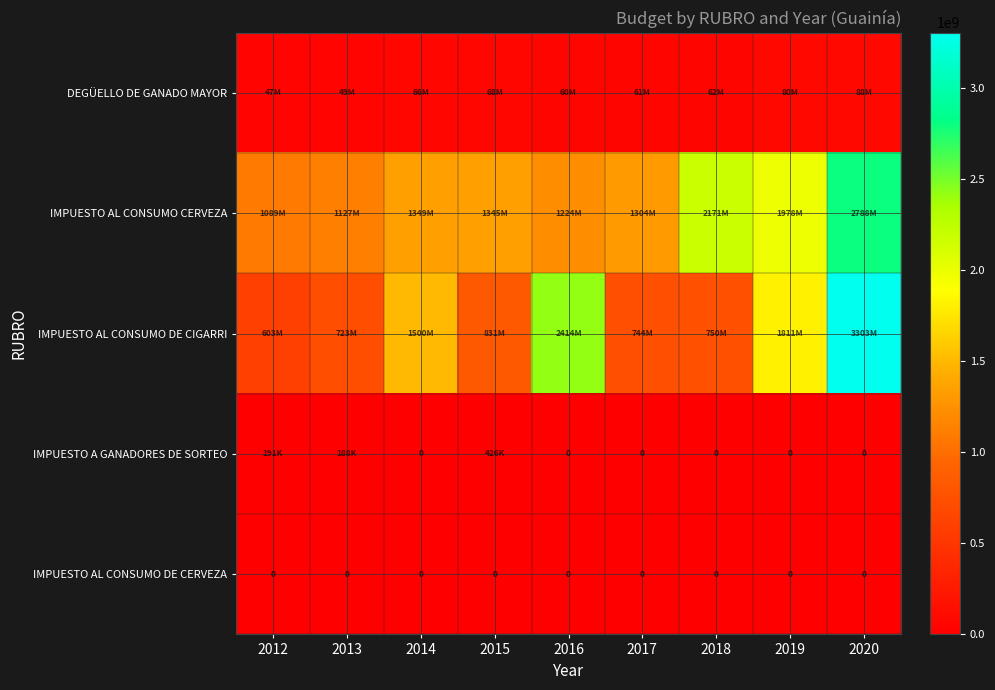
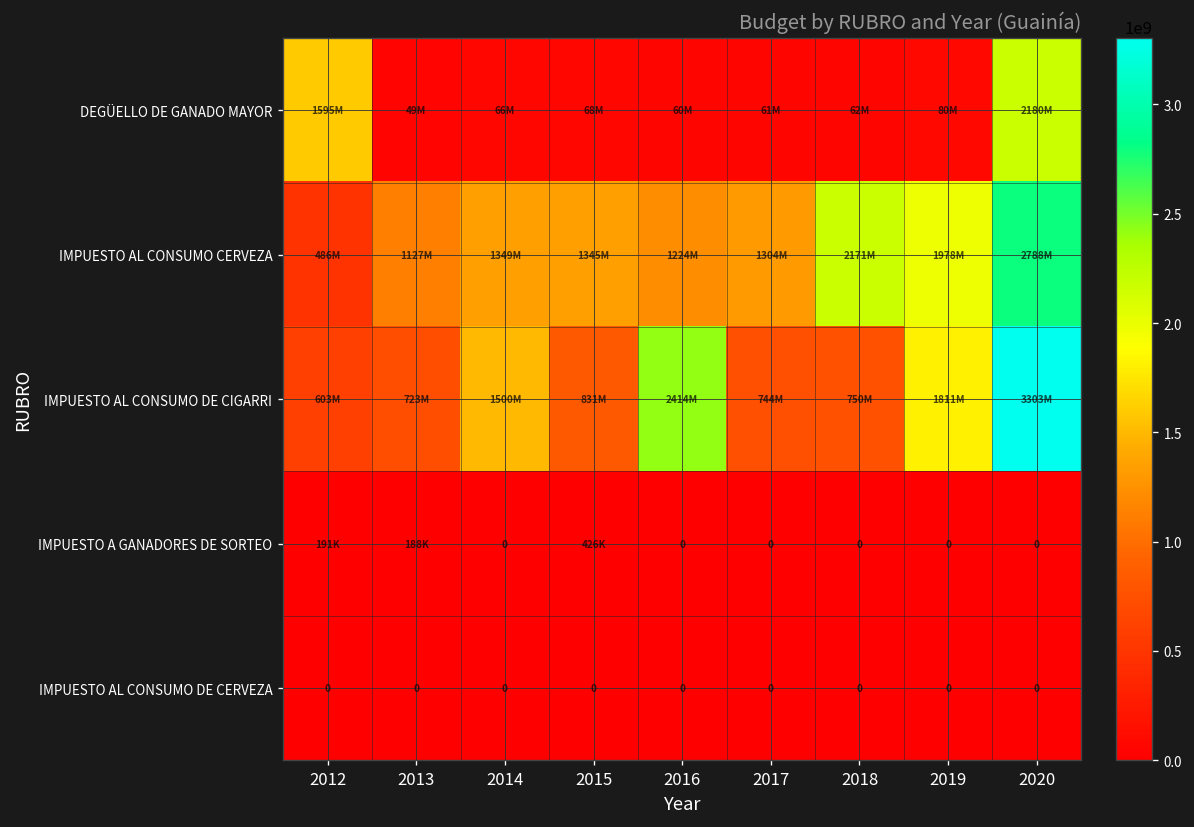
  {
    "DEGÜELLO DE GANADO MAYOR": {
-     "2012": "47M",
+     "2012": "1595M",
      "2013": "49M",
      "2014": "66M",
      "2015": "68M",
      "2016": "60M",
      "2017": "61M",
      "2018": "62M",
      "2019": "80M",
-     "2020": "88M"
+     "2020": "2180M"
    },
    "IMPUESTO AL CONSUMO CERVEZA": {
-     "2012": "1089M",
+     "2012": "486M",
      "2013": "1127M",
      "2014": "1349M",
      "2015": "1345M",
      "2016": "1224M",
      "2017": "1304M",
      "2018": "2171M",
      "2019": "1978M",
      "2020": "2788M"
    },
    "IMPUESTO AL CONSUMO DE CIGARRI": {
      "2012": "603M",
      "2013": "723M",
      "2014": "1500M",
      "2015": "831M",
      "2016": "2414M",
      "2017": "744M",
      "2018": "750M",
      "2019": "1811M",
      "2020": "3303M"
    },
    "IMPUESTO A GANADORES DE SORTEO": {
      "2012": "191K",
      "2013": "188K",
      "2014": "0",
      "2015": "426K",
      "2016": "0",
      "2017": "0",
      "2018": "0",
      "2019": "0",
      "2020": "0"
    },
    "IMPUESTO AL CONSUMO DE CERVEZA": {
      "2012": "0",
      "2013": "0",
      "2014": "0",
      "2015": "0",
      "2016": "0",
      "2017": "0",
      "2018": "0",
      "2019": "0",
      "2020": "0"
    }
  }
